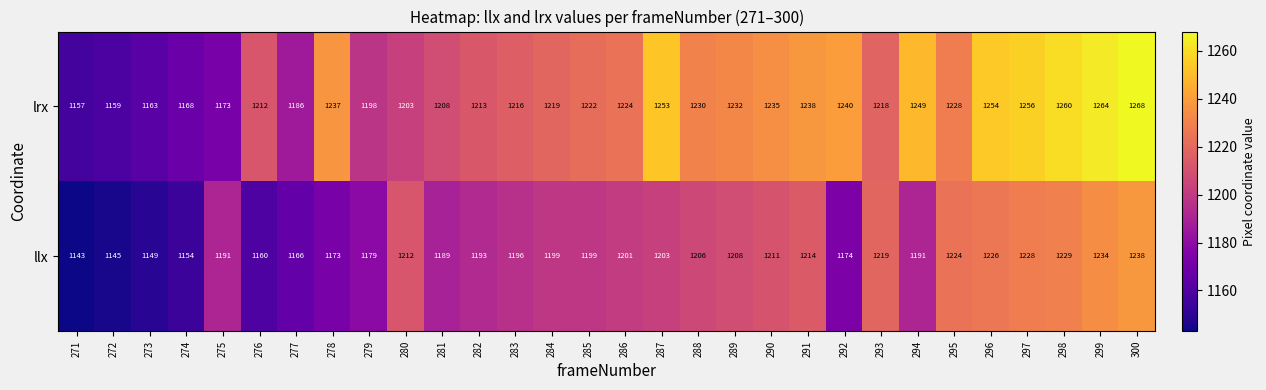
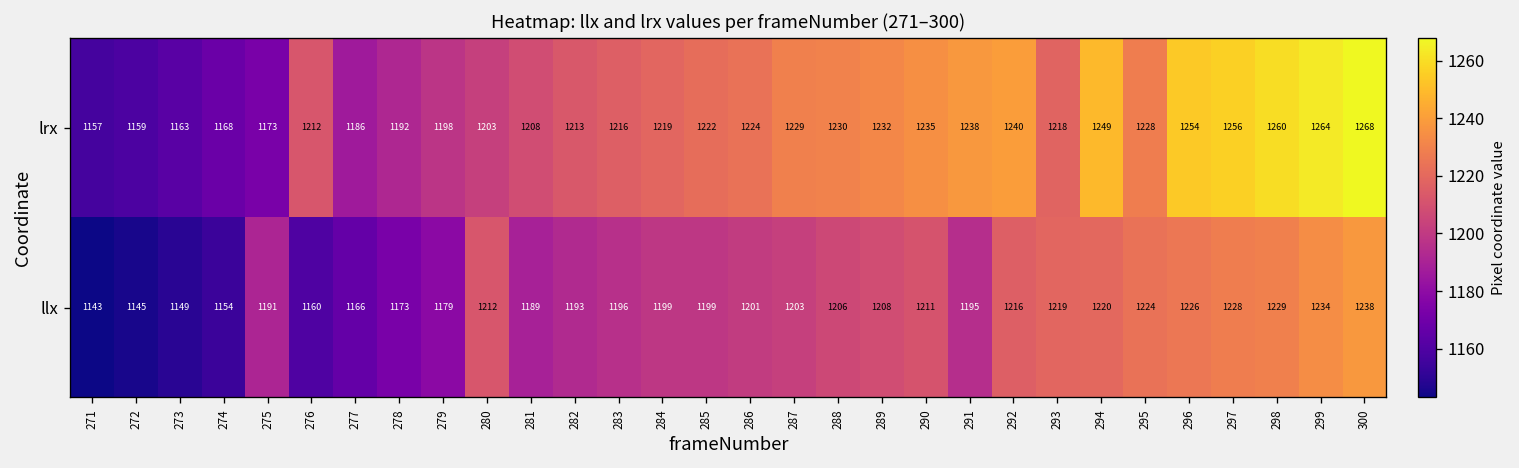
  {
    "lrx": {
      "271": 1157,
      "272": 1159,
      "273": 1163,
      "274": 1168,
      "275": 1173,
      "276": 1212,
      "277": 1186,
-     "278": 1237,
+     "278": 1192,
      "279": 1198,
      "280": 1203,
      "281": 1208,
      "282": 1213,
      "283": 1216,
      "284": 1219,
      "285": 1222,
      "286": 1224,
-     "287": 1253,
+     "287": 1229,
      "288": 1230,
      "289": 1232,
      "290": 1235,
      "291": 1238,
      "292": 1240,
      "293": 1218,
      "294": 1249,
      "295": 1228,
      "296": 1254,
      "297": 1256,
      "298": 1260,
      "299": 1264,
      "300": 1268
    },
    "llx": {
      "271": 1143,
      "272": 1145,
      "273": 1149,
      "274": 1154,
      "275": 1191,
      "276": 1160,
      "277": 1166,
      "278": 1173,
      "279": 1179,
      "280": 1212,
      "281": 1189,
      "282": 1193,
      "283": 1196,
      "284": 1199,
      "285": 1199,
      "286": 1201,
      "287": 1203,
      "288": 1206,
      "289": 1208,
      "290": 1211,
-     "291": 1214,
-     "292": 1174,
+     "291": 1195,
+     "292": 1216,
      "293": 1219,
-     "294": 1191,
+     "294": 1220,
      "295": 1224,
      "296": 1226,
      "297": 1228,
      "298": 1229,
      "299": 1234,
      "300": 1238
    }
  }
